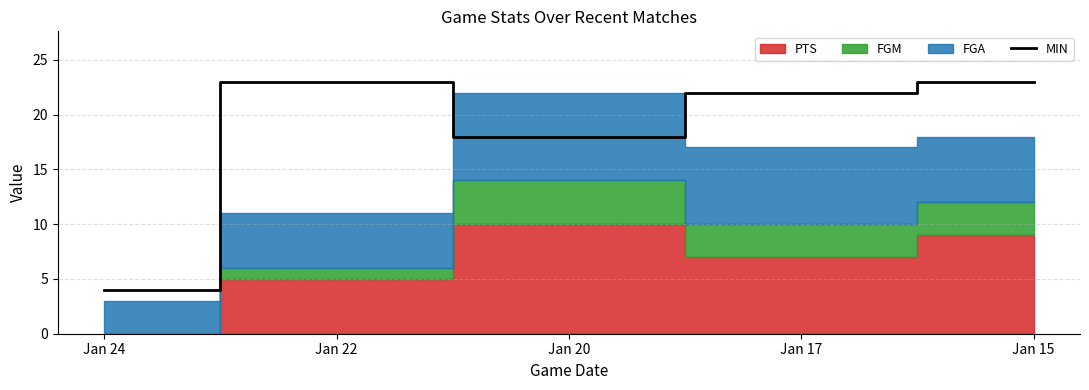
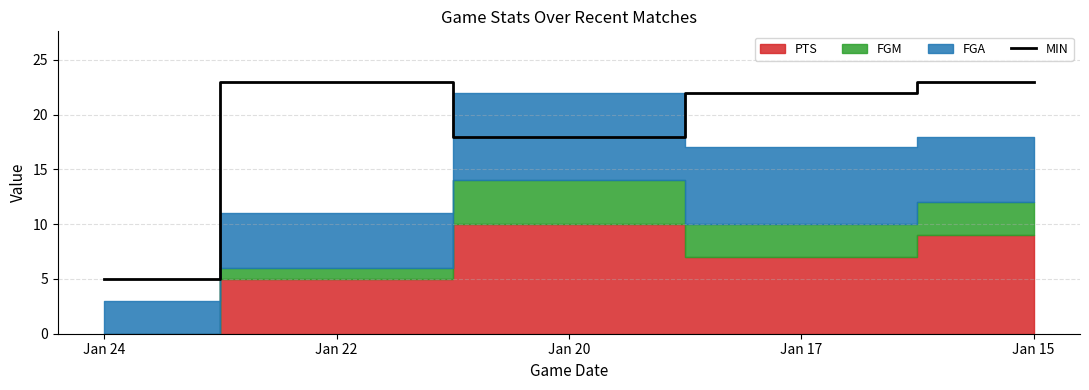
  {
    "MIN": {
-     "Jan 24": 4,
+     "Jan 24": 5,
      "Jan 22": 23,
      "Jan 20": 18,
      "Jan 17": 22,
      "Jan 15": 23
    }
  }
